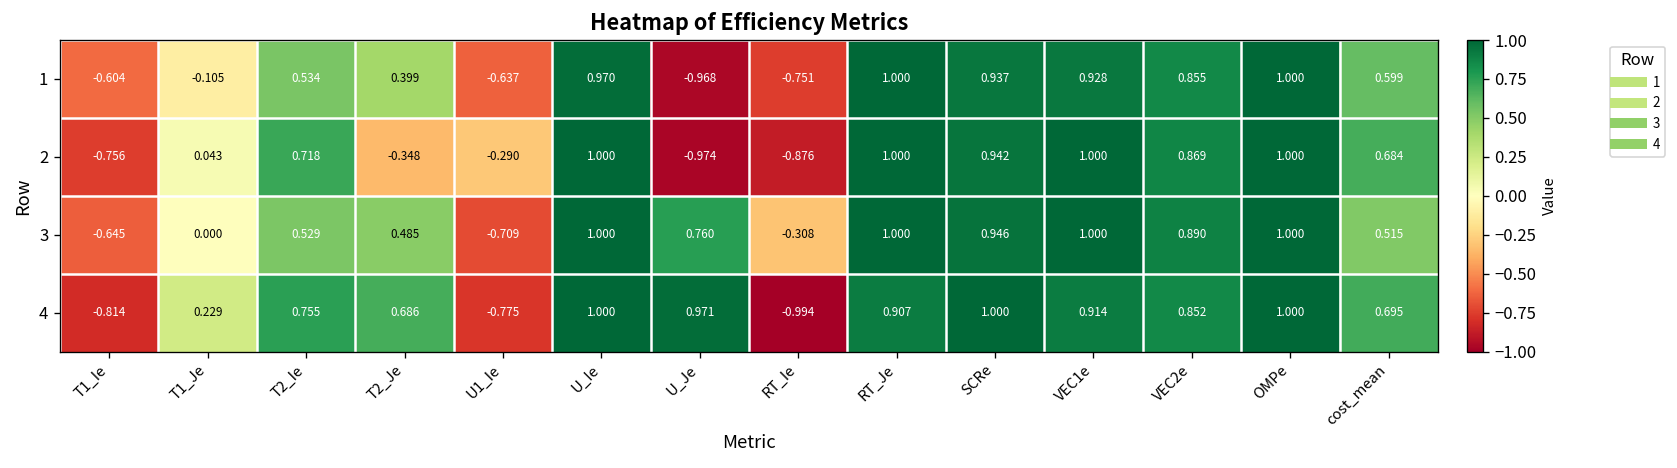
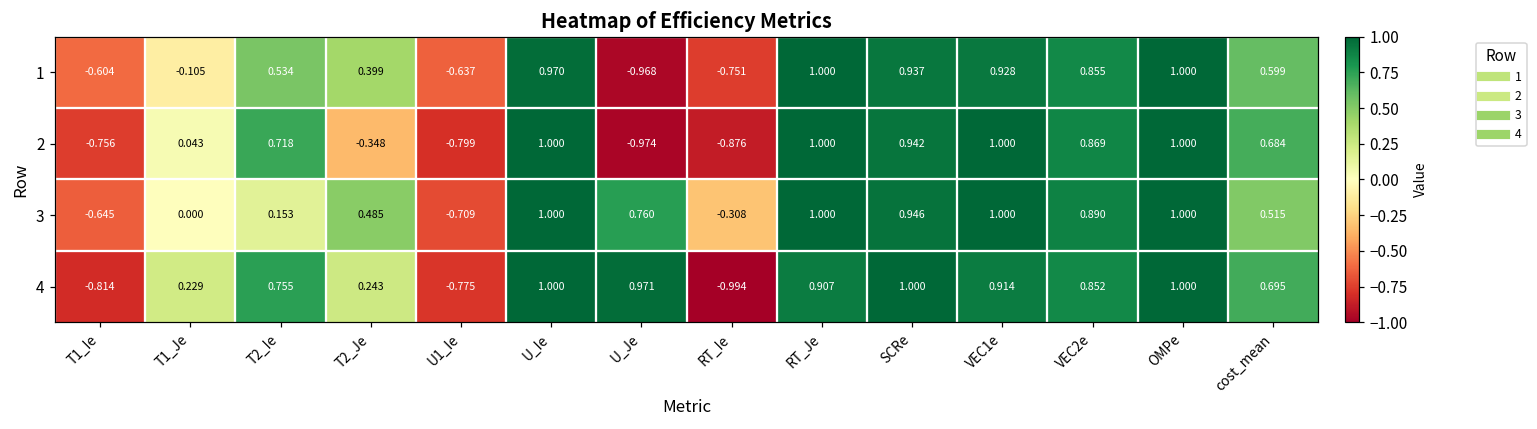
  {
    "1": {
      "T1_Ie": -0.604,
      "T1_Je": -0.105,
      "T2_Ie": 0.534,
      "T2_Je": 0.399,
      "U1_Ie": -0.637,
      "U_Ie": 0.970,
      "U_Je": -0.968,
      "RT_Ie": -0.751,
      "RT_Je": 1.000,
      "SCRe": 0.937,
      "VEC1e": 0.928,
      "VEC2e": 0.855,
      "OMPe": 1.000,
      "cost_mean": 0.599
    },
    "2": {
      "T1_Ie": -0.756,
      "T1_Je": 0.043,
      "T2_Ie": 0.718,
      "T2_Je": -0.348,
-     "U1_Ie": -0.290,
+     "U1_Ie": -0.799,
      "U_Ie": 1.000,
      "U_Je": -0.974,
      "RT_Ie": -0.876,
      "RT_Je": 1.000,
      "SCRe": 0.942,
      "VEC1e": 1.000,
      "VEC2e": 0.869,
      "OMPe": 1.000,
      "cost_mean": 0.684
    },
    "3": {
      "T1_Ie": -0.645,
      "T1_Je": 0.000,
-     "T2_Ie": 0.529,
+     "T2_Ie": 0.153,
      "T2_Je": 0.485,
      "U1_Ie": -0.709,
      "U_Ie": 1.000,
      "U_Je": 0.760,
      "RT_Ie": -0.308,
      "RT_Je": 1.000,
      "SCRe": 0.946,
      "VEC1e": 1.000,
      "VEC2e": 0.890,
      "OMPe": 1.000,
      "cost_mean": 0.515
    },
    "4": {
      "T1_Ie": -0.814,
      "T1_Je": 0.229,
      "T2_Ie": 0.755,
-     "T2_Je": 0.686,
+     "T2_Je": 0.243,
      "U1_Ie": -0.775,
      "U_Ie": 1.000,
      "U_Je": 0.971,
      "RT_Ie": -0.994,
      "RT_Je": 0.907,
      "SCRe": 1.000,
      "VEC1e": 0.914,
      "VEC2e": 0.852,
      "OMPe": 1.000,
      "cost_mean": 0.695
    }
  }
